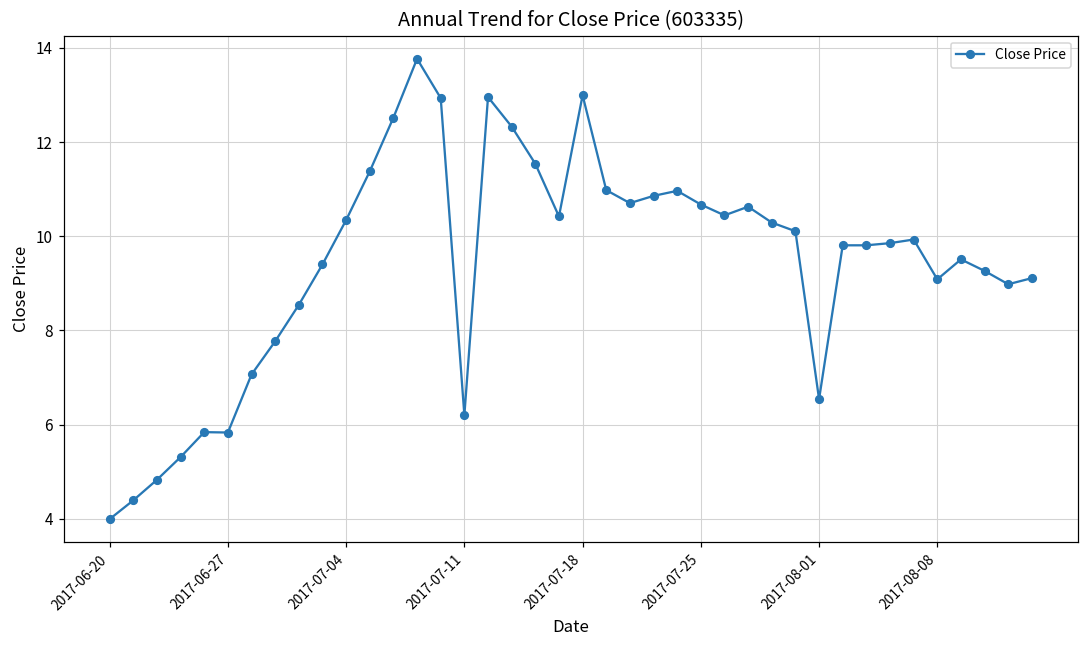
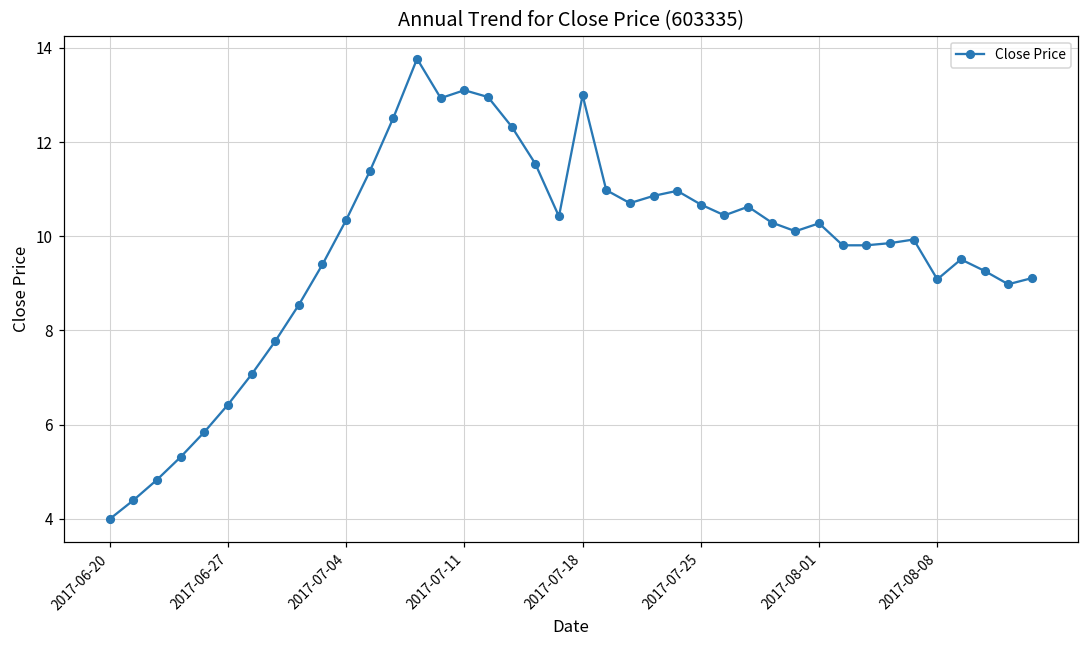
  {
    "2017-06-20": 4.0,
-   "2017-06-27": 5.8,
+   "2017-06-27": 6.4,
    "2017-07-04": 10.3,
-   "2017-07-11": 6.2,
+   "2017-07-11": 13.1,
    "2017-07-18": 13.0,
    "2017-07-25": 10.7,
-   "2017-08-01": 6.5,
+   "2017-08-01": 10.3,
    "2017-08-08": 9.1
  }
